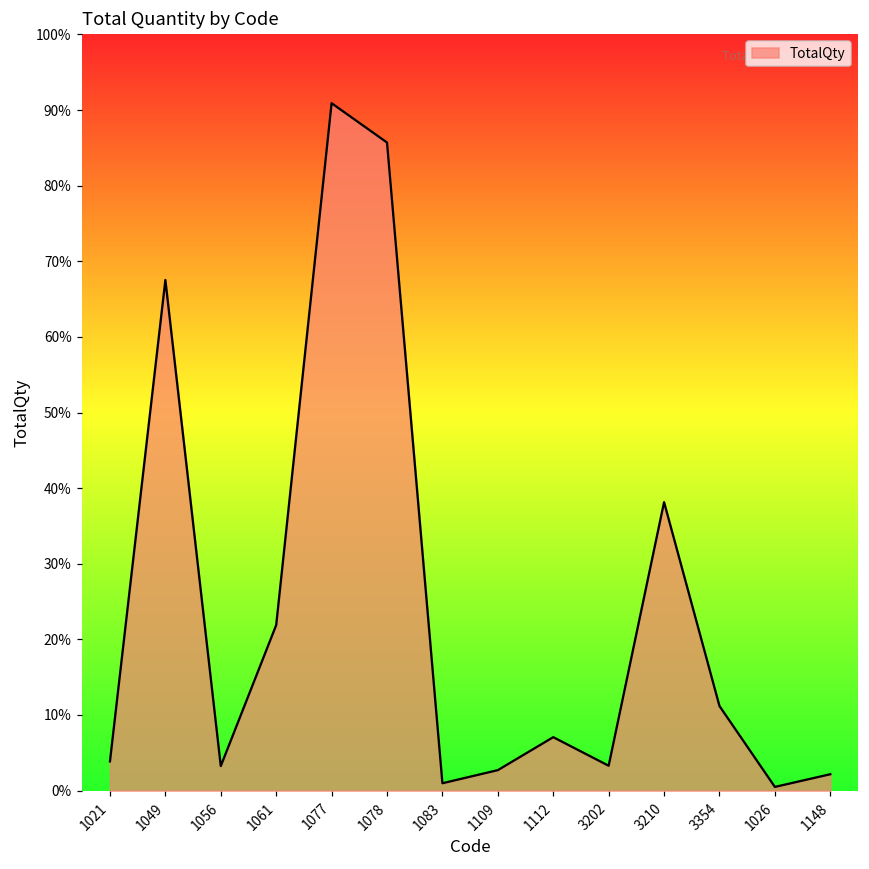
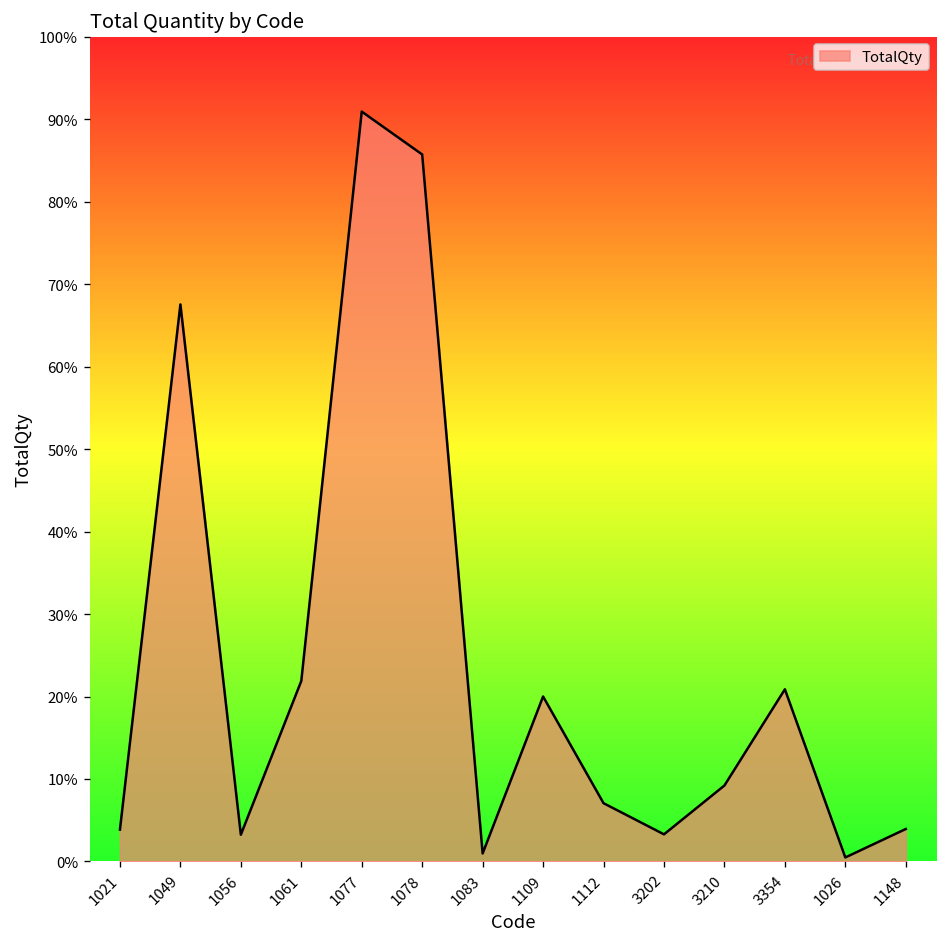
  {
    "1021": "4%",
    "1049": "68%",
    "1056": "3%",
    "1061": "22%",
    "1077": "91%",
    "1078": "86%",
    "1083": "1%",
-   "1109": "3%",
+   "1109": "20%",
    "1112": "7%",
    "3202": "3%",
-   "3210": "38%",
-   "3354": "11%",
+   "3210": "9%",
+   "3354": "21%",
    "1026": "0%",
-   "1148": "2%"
+   "1148": "4%"
  }
